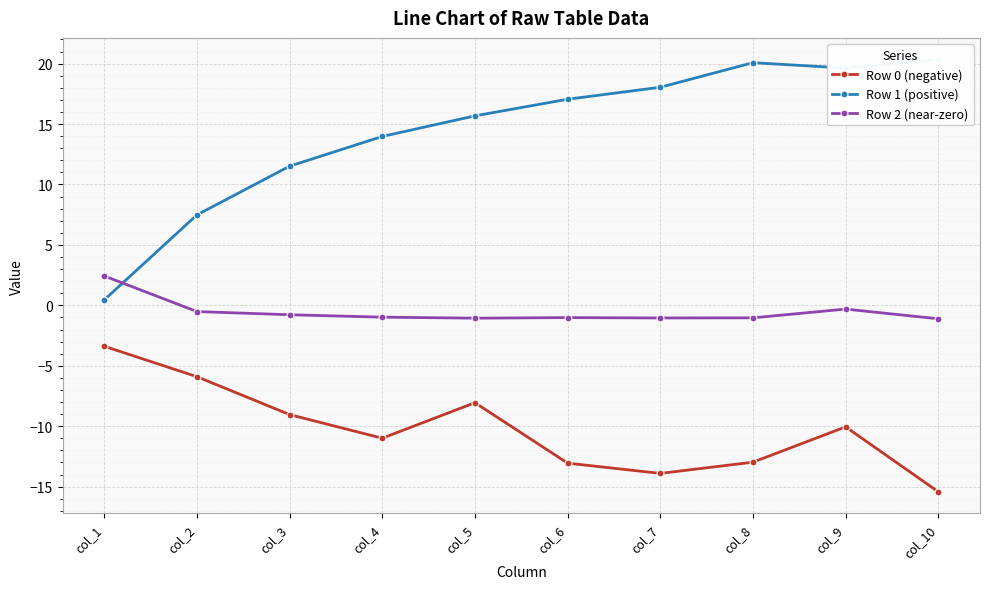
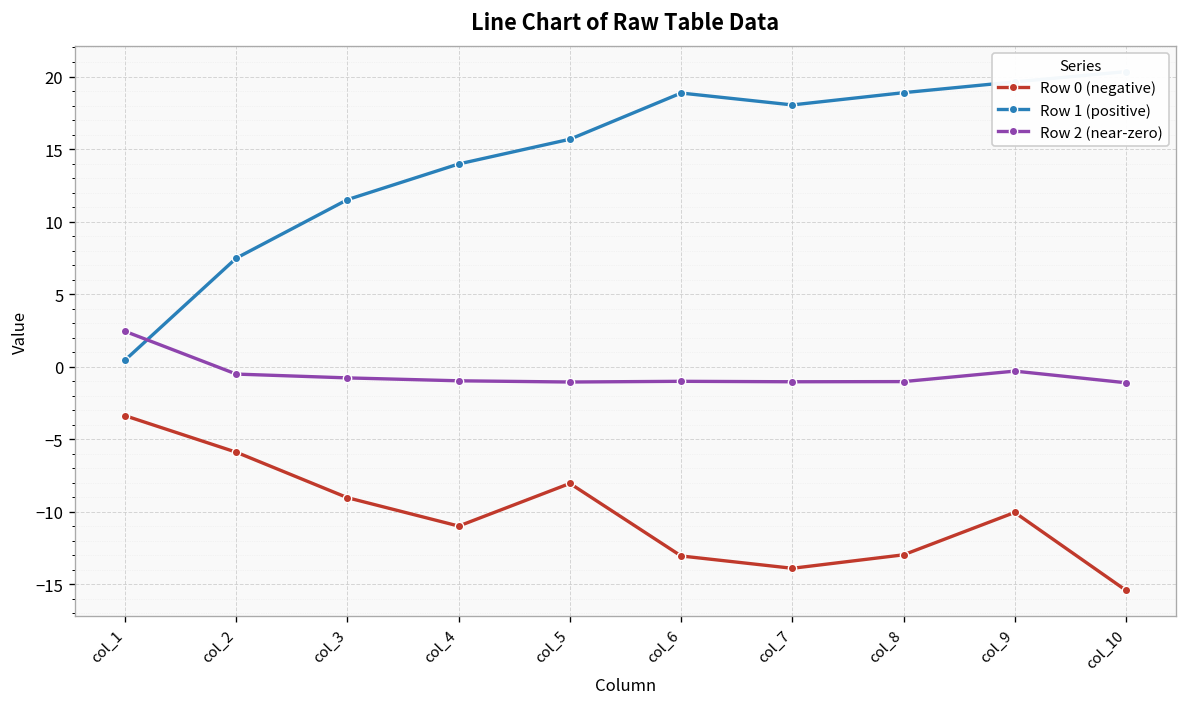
  {
    "Row 0 (negative)": {
      "col_1": -3.4,
      "col_2": -5.9,
      "col_3": -9.0,
      "col_4": -11.0,
      "col_5": -8.1,
      "col_6": -13.1,
      "col_7": -13.9,
      "col_8": -13.0,
      "col_9": -10.1,
      "col_10": -15.4
    },
    "Row 1 (positive)": {
      "col_1": 0.4,
      "col_2": 7.5,
      "col_3": 11.5,
      "col_4": 14.0,
      "col_5": 15.7,
-     "col_6": 17.1,
+     "col_6": 18.9,
      "col_7": 18.0,
-     "col_8": 20.1
+     "col_8": 18.9
    },
    "Row 2 (near-zero)": {
      "col_1": 2.4,
      "col_2": -0.5,
      "col_3": -0.8,
      "col_4": -1.0,
      "col_5": -1.1,
      "col_6": -1.0,
      "col_7": -1.0,
      "col_8": -1.0,
      "col_9": -0.3,
      "col_10": -1.1
    }
  }
